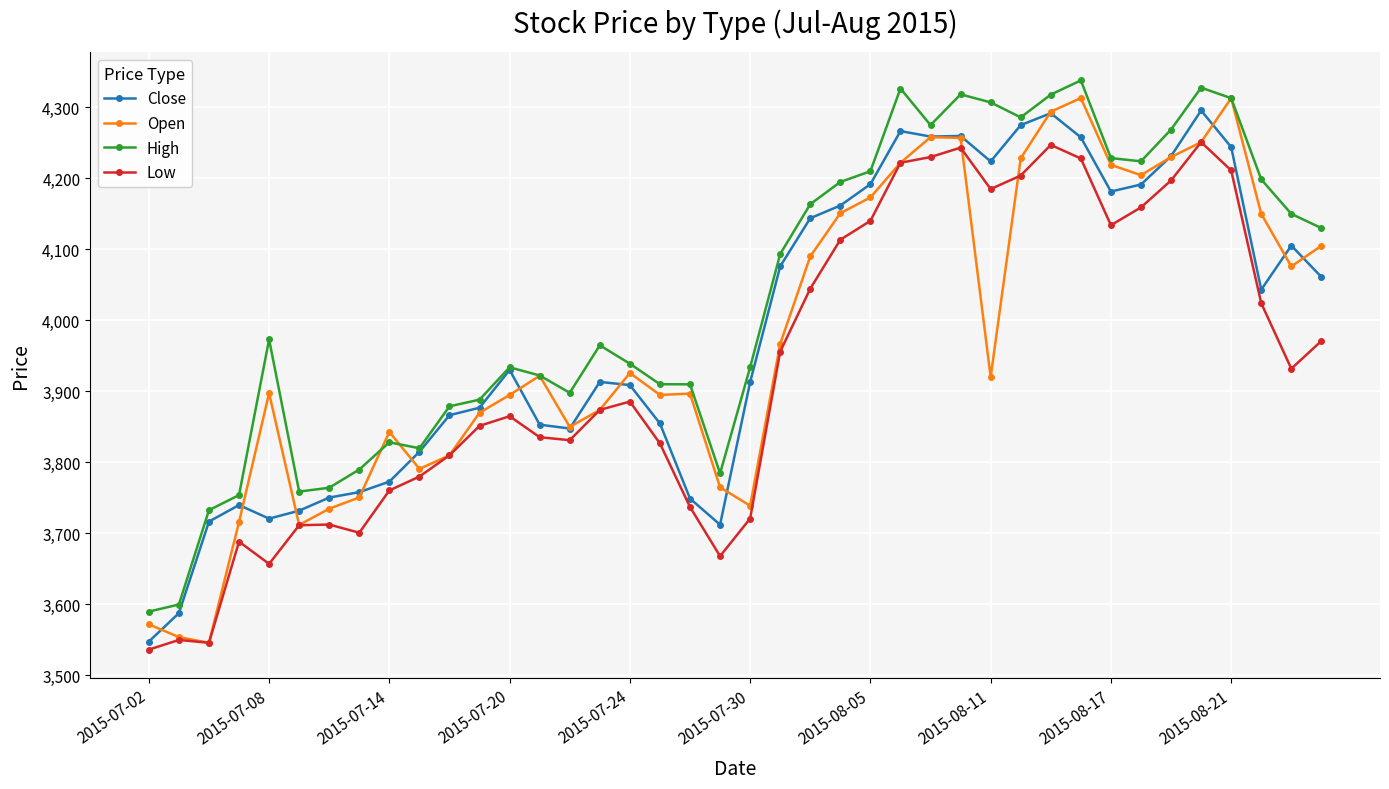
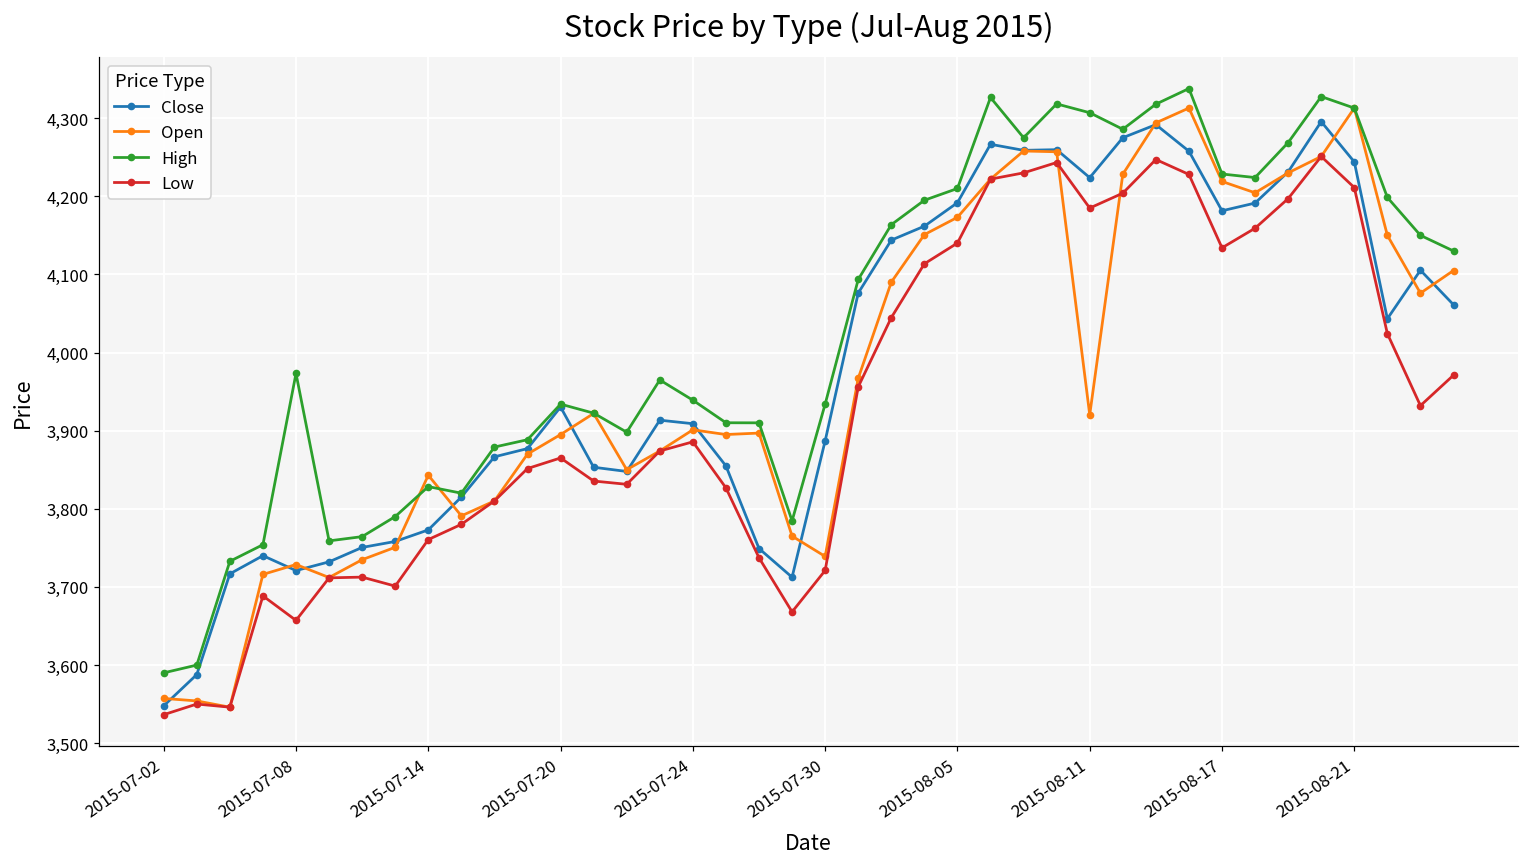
  {
    "Close": {
      "2015-07-02": "3,550",
      "2015-07-08": "3,720",
      "2015-07-14": "3,770",
      "2015-07-20": "3,930",
      "2015-07-24": "3,910",
-     "2015-07-30": "3,910",
+     "2015-07-30": "3,890",
      "2015-08-05": "4,190",
      "2015-08-11": "4,220",
      "2015-08-17": "4,180",
      "2015-08-21": "4,240"
    },
    "Open": {
-     "2015-07-02": "3,570",
-     "2015-07-08": "3,900",
+     "2015-07-02": "3,560",
+     "2015-07-08": "3,730",
      "2015-07-14": "3,840",
      "2015-07-20": "3,900",
-     "2015-07-24": "3,930",
+     "2015-07-24": "3,900",
      "2015-07-30": "3,740",
      "2015-08-05": "4,170",
      "2015-08-11": "3,920",
      "2015-08-17": "4,220"
    },
    "High": {
      "2015-07-02": "3,590",
      "2015-07-08": "3,970",
      "2015-07-14": "3,830",
      "2015-07-20": "3,930",
      "2015-07-24": "3,940",
      "2015-07-30": "3,930",
      "2015-08-05": "4,210",
      "2015-08-11": "4,310",
      "2015-08-17": "4,230"
    },
    "Low": {
      "2015-07-02": "3,540",
      "2015-07-08": "3,660",
      "2015-07-14": "3,760",
      "2015-07-20": "3,870",
      "2015-07-24": "3,890",
      "2015-07-30": "3,720",
      "2015-08-05": "4,140",
      "2015-08-11": "4,180",
      "2015-08-17": "4,130",
      "2015-08-21": "4,210"
    }
  }
